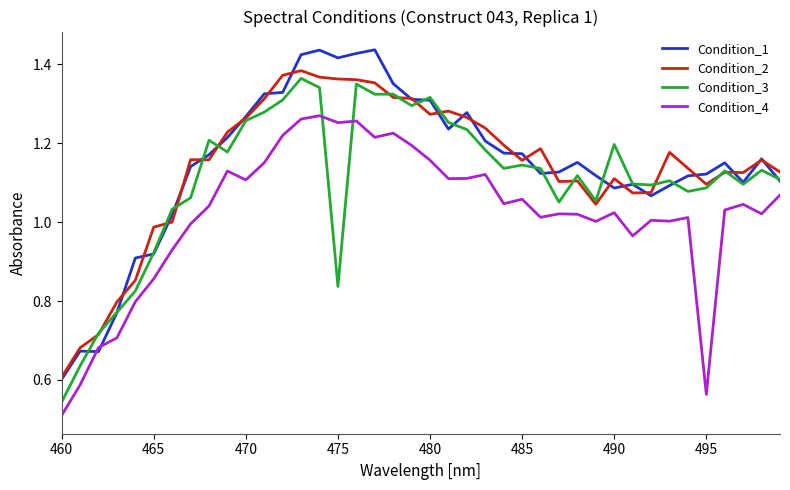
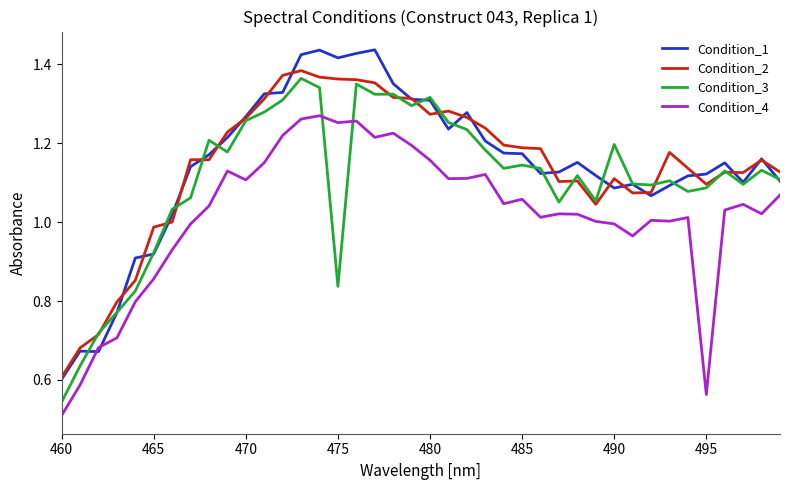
  {
    "Condition_1": {
      "475": 1.42,
      "480": 1.31,
      "485": 1.17,
      "490": 1.09,
      "495": 1.12
    },
    "Condition_2": {
      "465": 0.99,
      "475": 1.36,
      "480": 1.27,
-     "485": 1.16,
+     "485": 1.19,
      "490": 1.11,
      "495": 1.10
    },
    "Condition_3": {
      "460": 0.54,
      "475": 0.84,
      "480": 1.32,
      "485": 1.14,
      "490": 1.20,
      "495": 1.09
    },
    "Condition_4": {
      "460": 0.51,
      "465": 0.86,
      "470": 1.11,
      "475": 1.25,
      "480": 1.16,
      "485": 1.06,
-     "490": 1.02,
+     "490": 1.00,
      "495": 0.56
    }
  }
